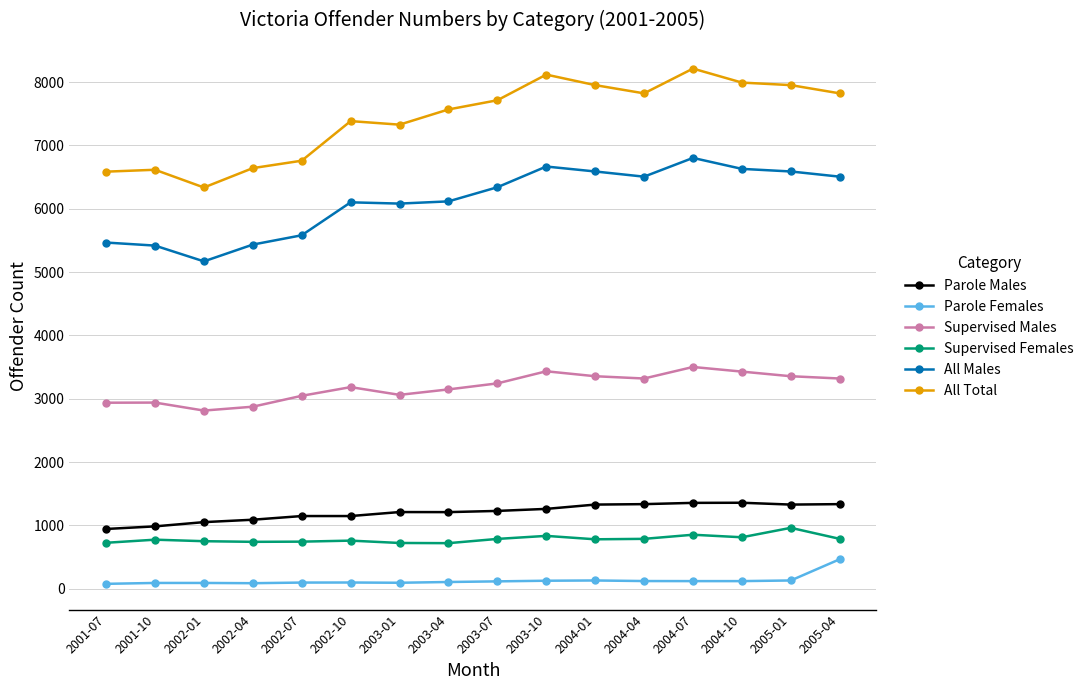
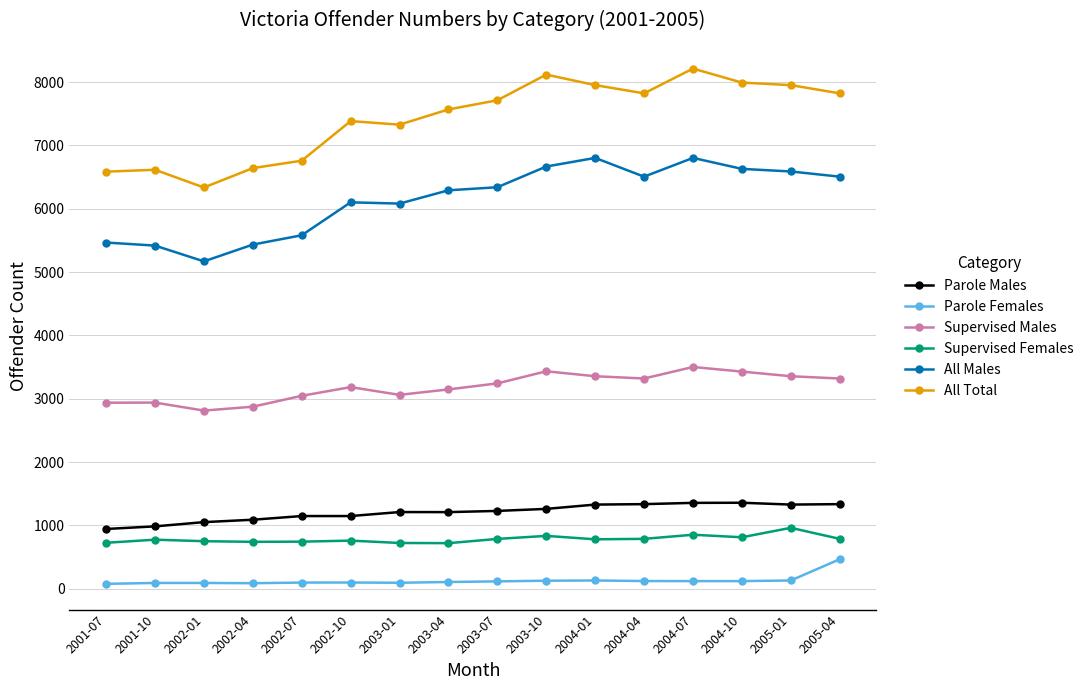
  {
    "Parole Males": {
      "2001-07": 900,
      "2001-10": 1000,
      "2002-01": 1100,
      "2002-04": 1100,
      "2002-07": 1100,
      "2002-10": 1100,
      "2003-01": 1200,
      "2003-04": 1200,
      "2003-07": 1200,
      "2003-10": 1300,
      "2004-01": 1300,
      "2004-04": 1300,
      "2004-07": 1400,
      "2004-10": 1400,
      "2005-01": 1300,
      "2005-04": 1300
    },
    "Parole Females": {
      "2001-07": 100,
      "2001-10": 100,
      "2002-01": 100,
      "2002-04": 100,
      "2002-07": 100,
      "2002-10": 100,
      "2003-01": 100,
      "2003-04": 100,
      "2003-07": 100,
      "2003-10": 100,
      "2004-01": 100,
      "2004-04": 100,
      "2004-07": 100,
      "2004-10": 100,
      "2005-01": 100,
      "2005-04": 500
    },
    "Supervised Males": {
      "2001-07": 2900,
      "2001-10": 2900,
      "2002-01": 2800,
      "2002-04": 2900,
      "2002-07": 3000,
      "2002-10": 3200,
      "2003-01": 3100,
      "2003-04": 3100,
      "2003-07": 3200,
      "2003-10": 3400,
      "2004-01": 3400,
      "2004-04": 3300,
      "2004-07": 3500,
      "2004-10": 3400,
      "2005-01": 3400,
      "2005-04": 3300
    },
    "Supervised Females": {
      "2001-07": 700,
      "2001-10": 800,
      "2002-01": 800,
      "2002-04": 700,
      "2002-07": 700,
      "2002-10": 800,
      "2003-01": 700,
      "2003-04": 700,
      "2003-07": 800,
      "2003-10": 800,
      "2004-01": 800,
      "2004-04": 800,
      "2004-07": 900,
      "2004-10": 800,
      "2005-01": 1000,
      "2005-04": 800
    },
    "All Males": {
      "2001-07": 5500,
      "2001-10": 5400,
      "2002-01": 5200,
      "2002-04": 5400,
      "2002-07": 5600,
      "2002-10": 6100,
      "2003-01": 6100,
-     "2003-04": 6100,
+     "2003-04": 6300,
      "2003-07": 6300,
      "2003-10": 6700,
-     "2004-01": 6600,
+     "2004-01": 6800,
      "2004-04": 6500,
      "2004-07": 6800,
      "2004-10": 6600,
      "2005-01": 6600,
      "2005-04": 6500
    },
    "All Total": {
      "2001-07": 6600,
      "2001-10": 6600,
      "2002-01": 6300,
      "2002-04": 6600,
      "2002-07": 6800,
      "2002-10": 7400,
      "2003-01": 7300,
      "2003-04": 7600,
      "2003-07": 7700,
      "2003-10": 8100,
      "2004-01": 8000,
      "2004-04": 7800,
      "2004-07": 8200,
      "2004-10": 8000,
      "2005-01": 8000,
      "2005-04": 7800
    }
  }
